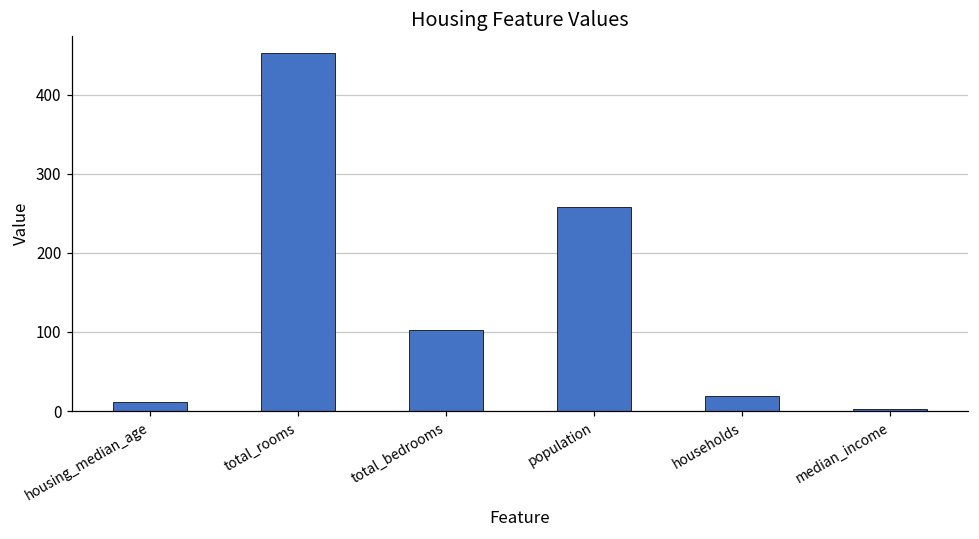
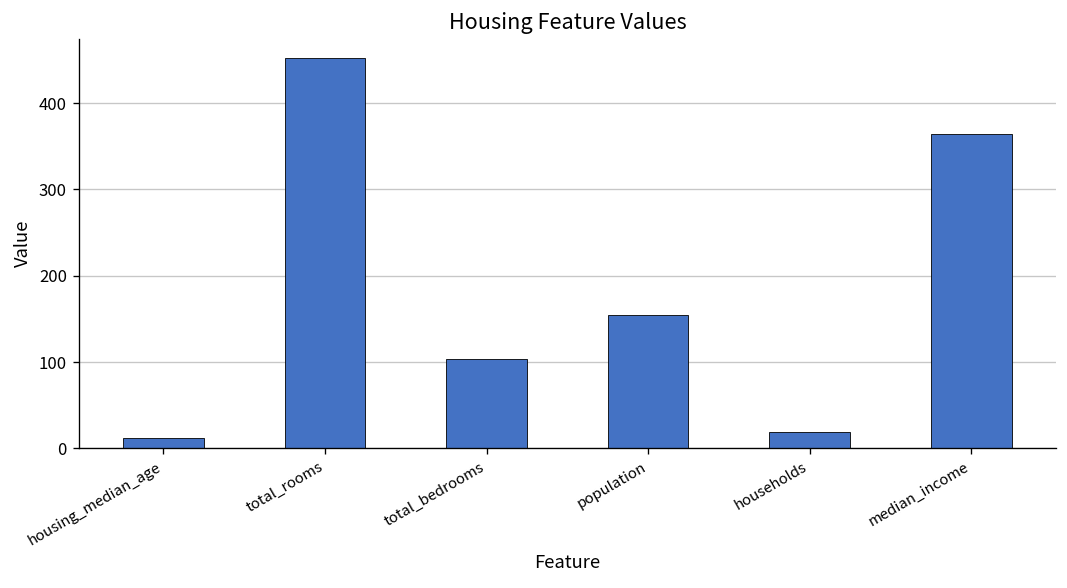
  {
    "housing_median_age": 10,
    "total_rooms": 450,
    "total_bedrooms": 100,
-   "population": 260,
+   "population": 150,
    "households": 20,
-   "median_income": 0
+   "median_income": 360
  }
